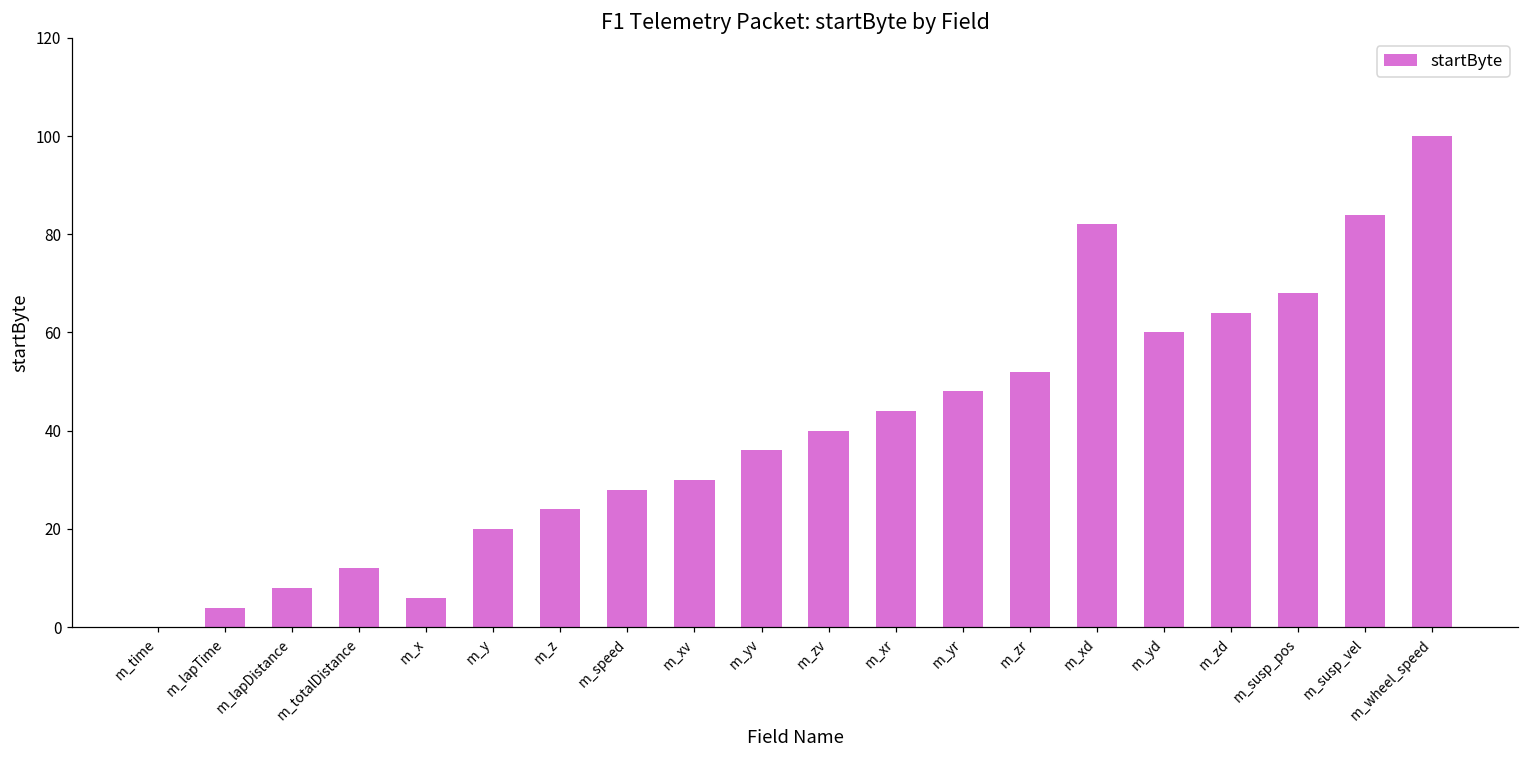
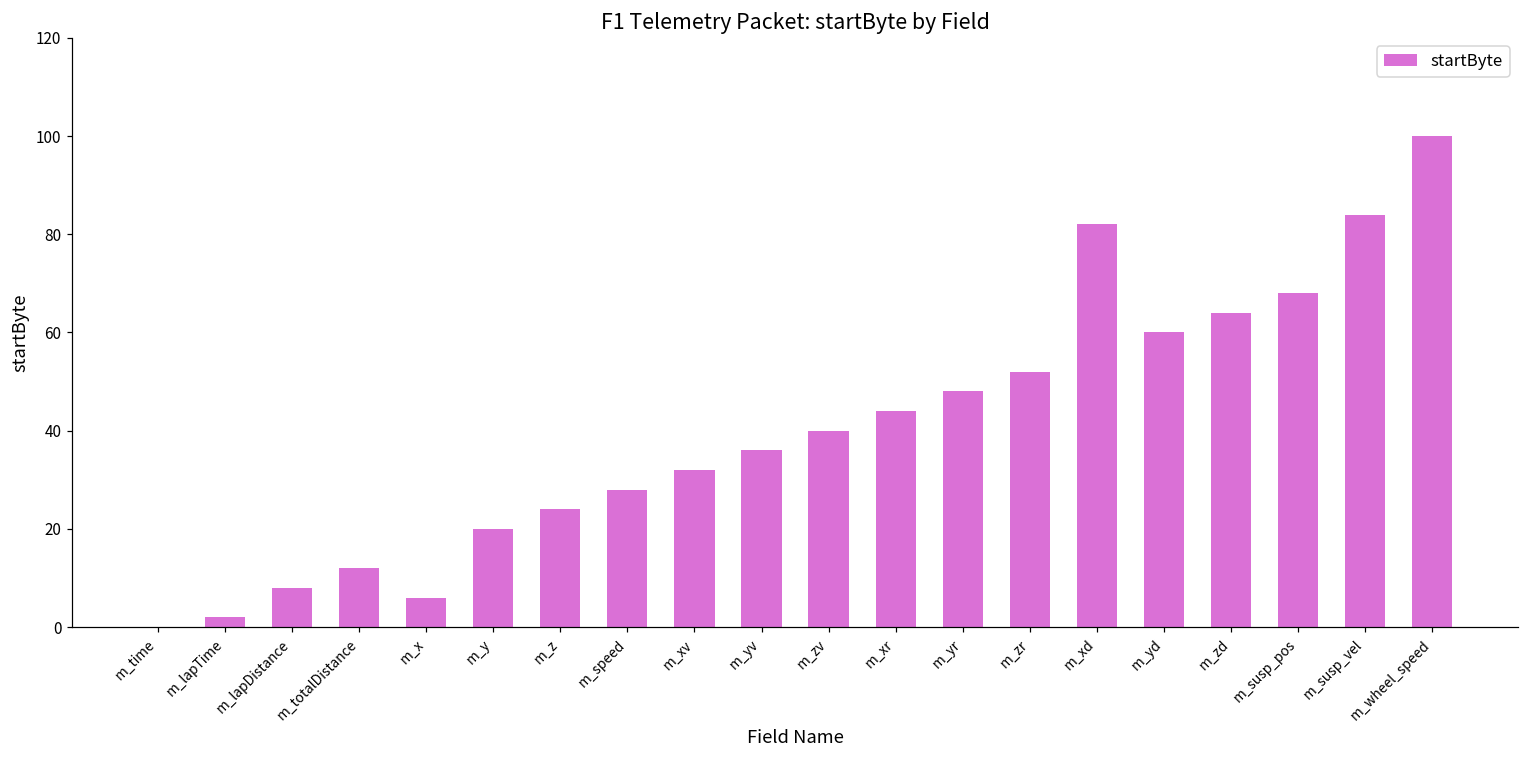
  {
    "m_time": 0,
-   "m_lapTime": 4,
+   "m_lapTime": 2,
    "m_lapDistance": 8,
    "m_totalDistance": 12,
    "m_x": 6,
    "m_y": 20,
    "m_z": 24,
    "m_speed": 28,
-   "m_xv": 30,
+   "m_xv": 32,
    "m_yv": 36,
    "m_zv": 40,
    "m_xr": 44,
    "m_yr": 48,
    "m_zr": 52,
    "m_xd": 82,
    "m_yd": 60,
    "m_zd": 64,
    "m_susp_pos": 68,
    "m_susp_vel": 84,
    "m_wheel_speed": 100
  }
